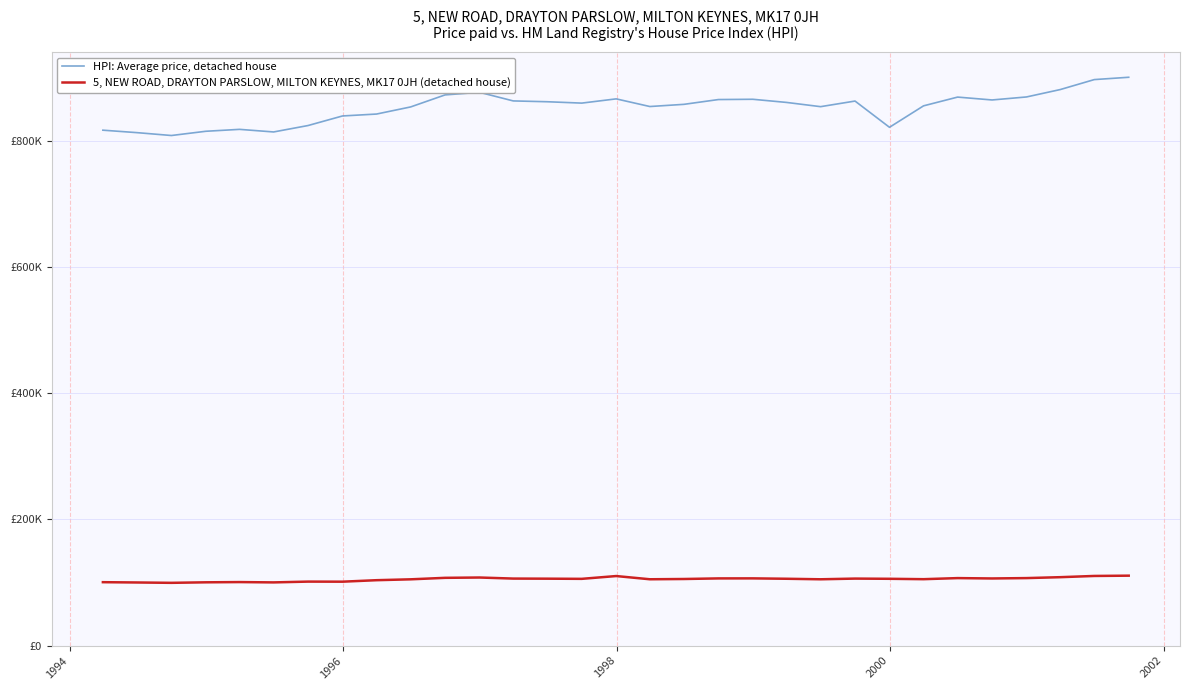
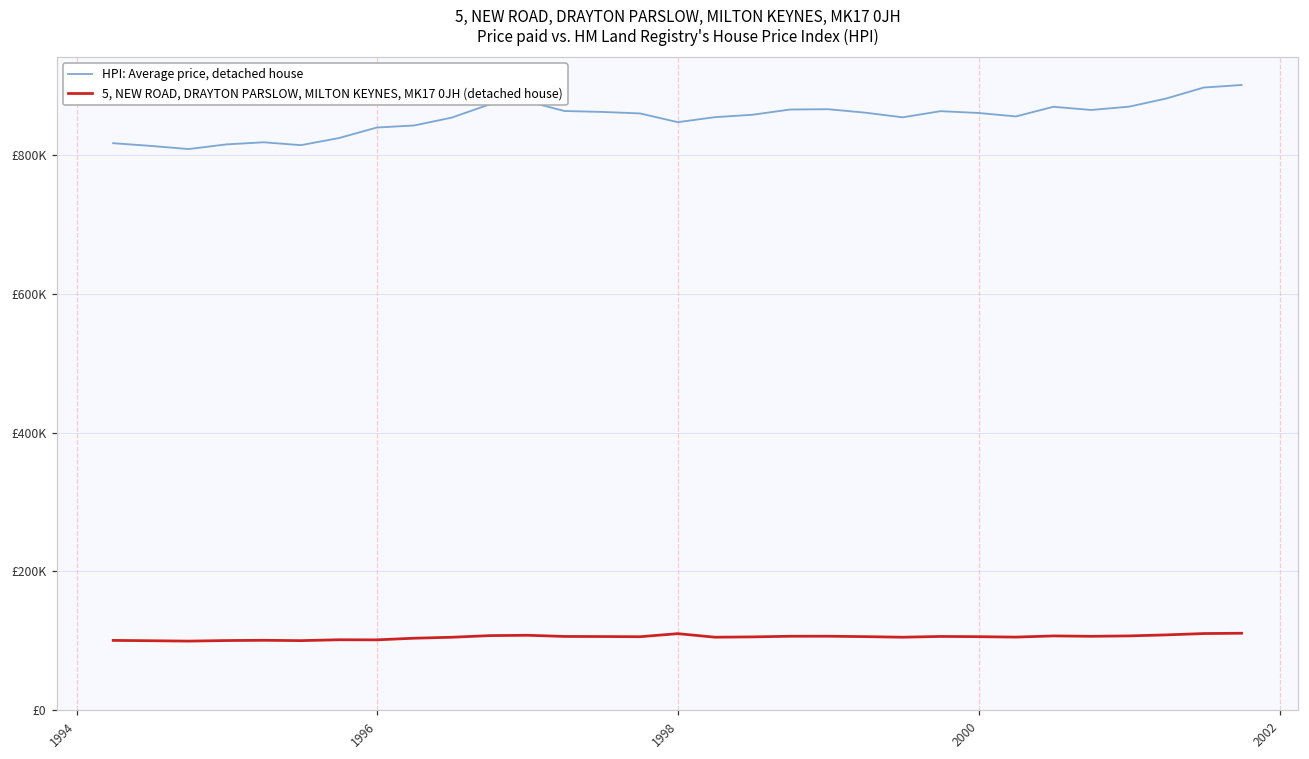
  {
    "HPI: Average price, detached house": {
      "1996": "£840000",
-     "1998": "£870000",
-     "2000": "£820000"
+     "1998": "£850000",
+     "2000": "£860000"
    },
    "5, NEW ROAD, DRAYTON PARSLOW, MILTON KEYNES, MK17 0JH (detached house)": {
      "1996": "£100000",
      "1998": "£110000",
      "2000": "£110000"
    }
  }
